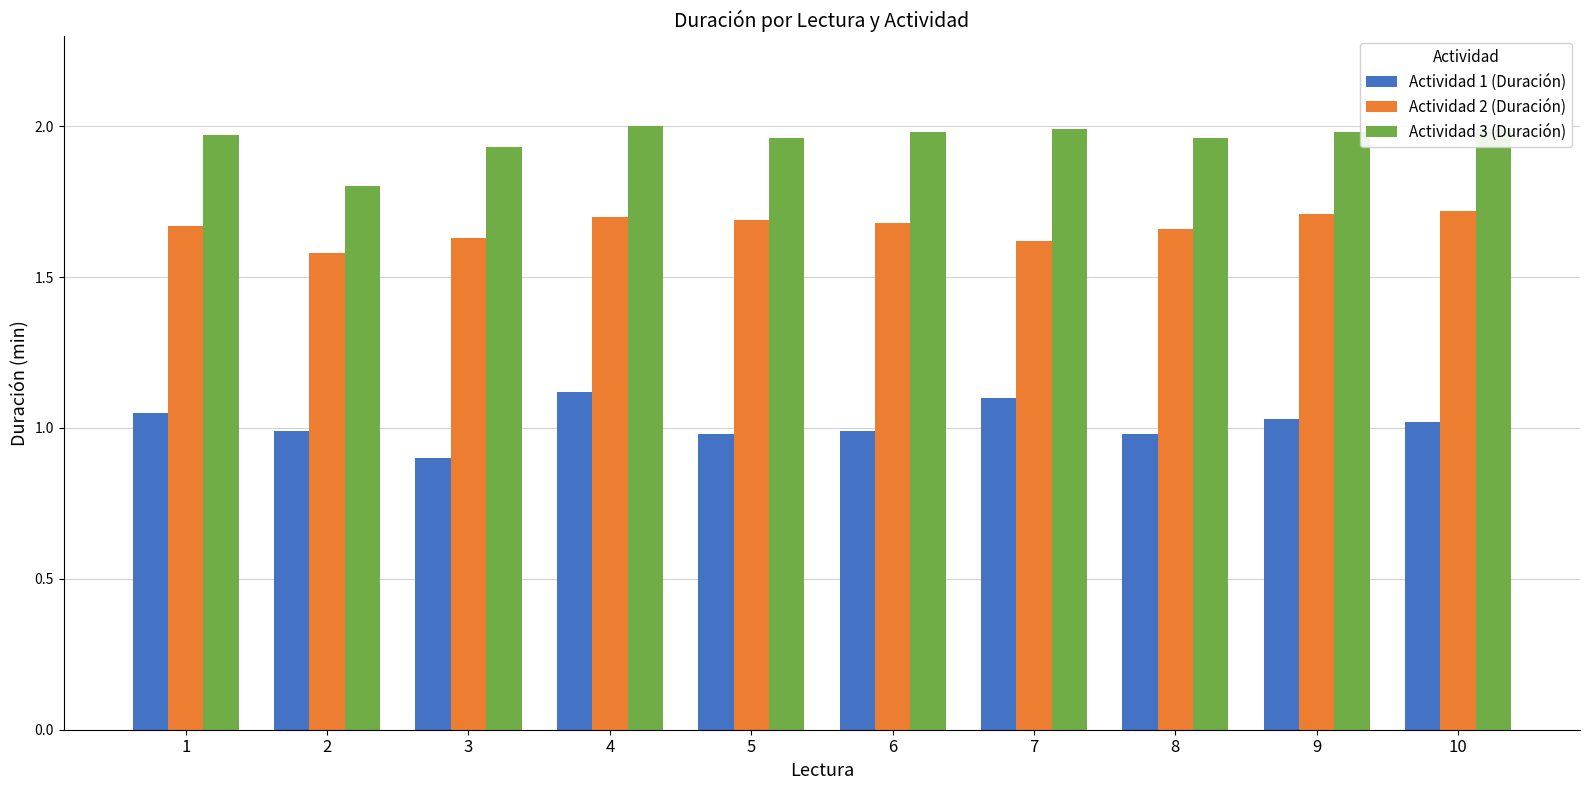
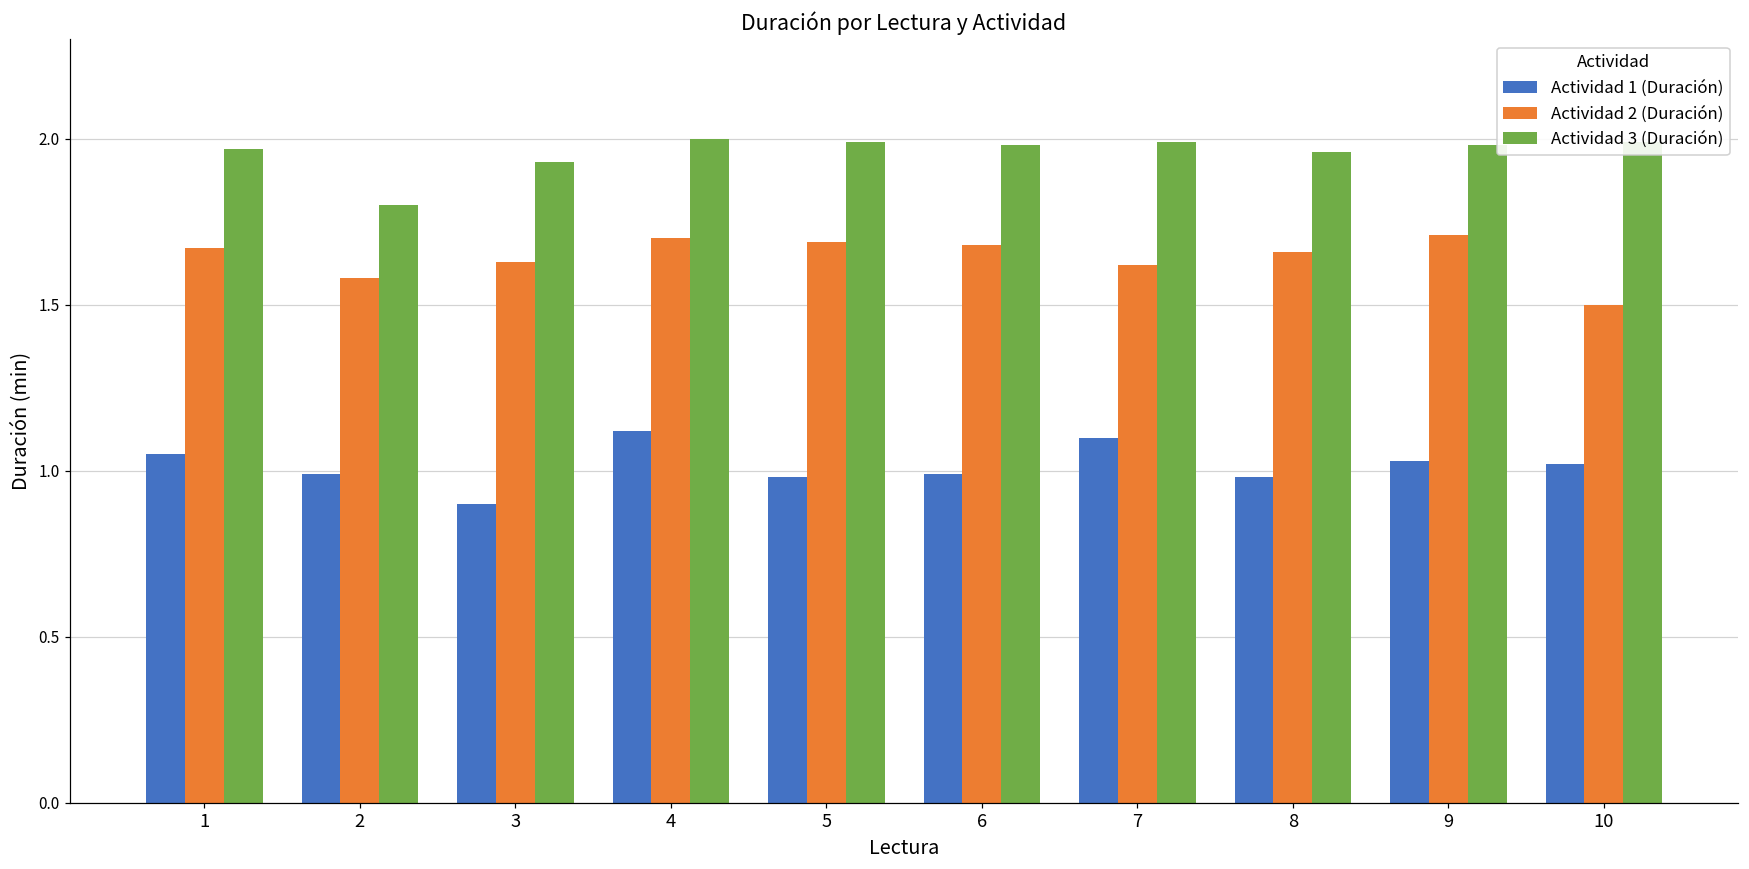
  {
    "Actividad 1 (Duración)": {
      "1": 1.05,
      "2": 0.99,
      "3": 0.90,
      "4": 1.12,
      "5": 0.98,
      "6": 0.99,
      "7": 1.10,
      "8": 0.98,
      "9": 1.03,
      "10": 1.02
    },
    "Actividad 2 (Duración)": {
      "1": 1.67,
      "2": 1.58,
      "3": 1.63,
      "4": 1.70,
      "5": 1.69,
      "6": 1.68,
      "7": 1.62,
      "8": 1.66,
      "9": 1.71,
-     "10": 1.72
+     "10": 1.50
    },
    "Actividad 3 (Duración)": {
      "1": 1.97,
      "2": 1.80,
      "3": 1.93,
      "4": 2.00,
-     "5": 1.96,
+     "5": 1.99,
      "6": 1.98,
      "7": 1.99,
      "8": 1.96,
      "9": 1.98
    }
  }
